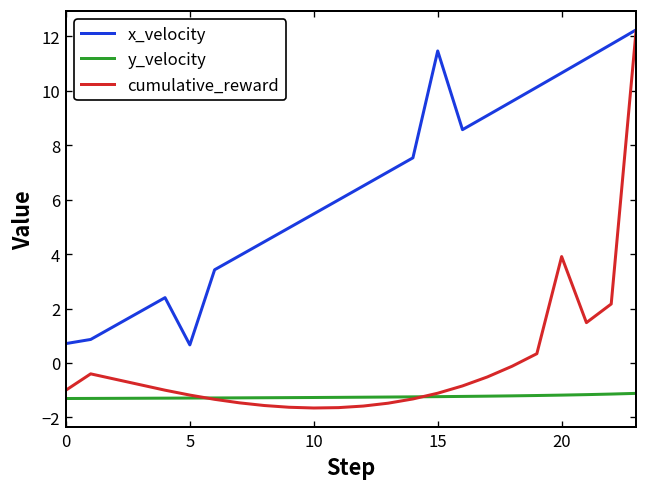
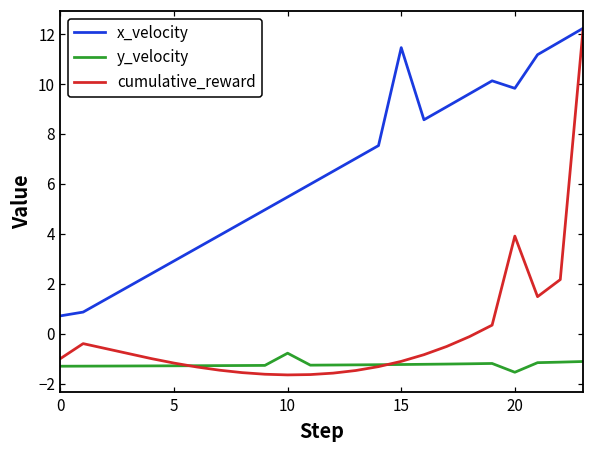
  {
    "x_velocity": {
      "0": 0.7,
-     "5": 0.7,
+     "5": 2.9,
      "10": 5.5,
      "15": 11.5,
-     "20": 10.7
+     "20": 9.8
    },
    "y_velocity": {
      "0": -1.3,
-     "10": -1.3,
+     "10": -0.8,
      "15": -1.2,
-     "20": -1.2
+     "20": -1.5
    },
    "cumulative_reward": {
      "0": -1.0,
      "10": -1.7,
      "15": -1.1,
      "20": 3.9
    }
  }
